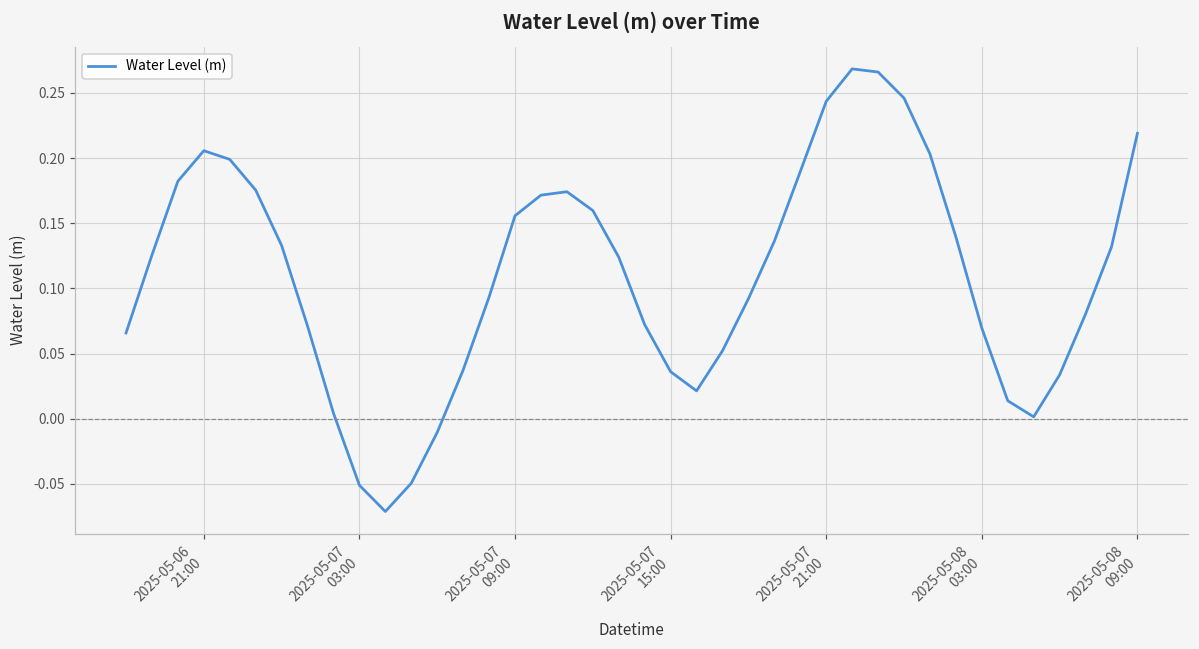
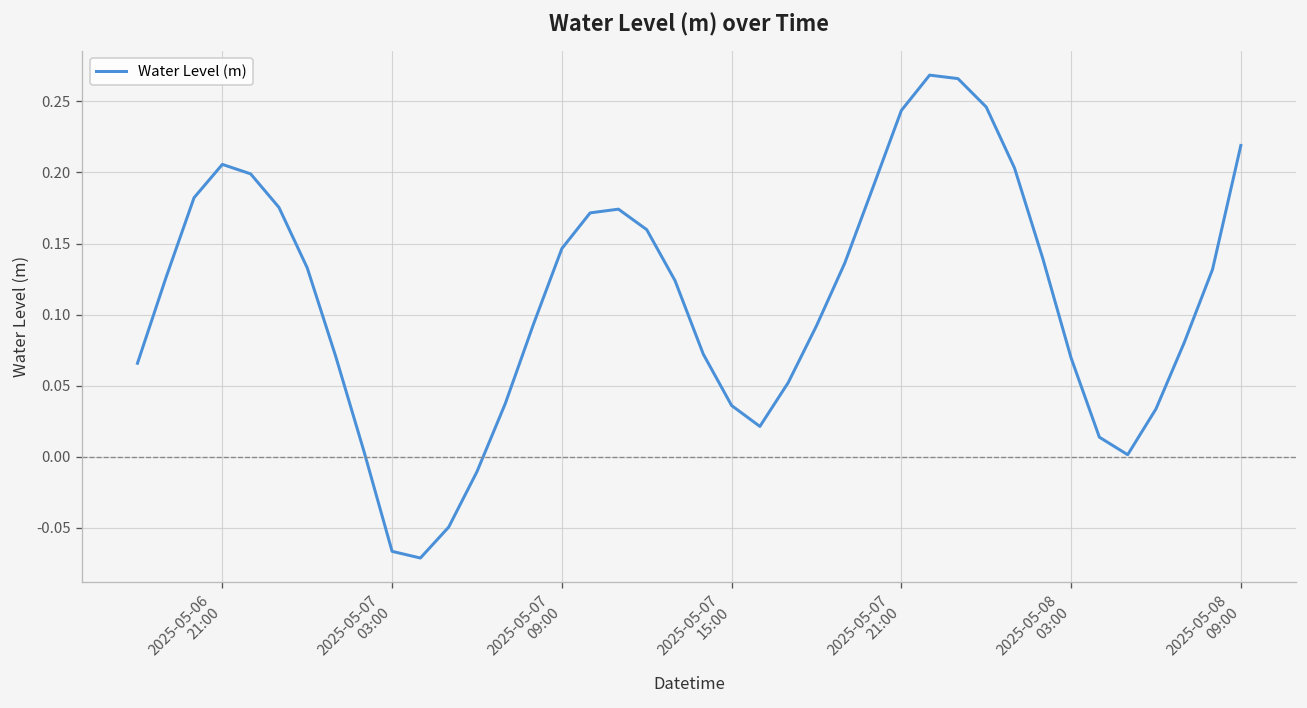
  {
    "2025-05-06 21:00": 0.206,
-   "2025-05-07 03:00": -0.051,
-   "2025-05-07 09:00": 0.156,
+   "2025-05-07 03:00": -0.066,
+   "2025-05-07 09:00": 0.146,
    "2025-05-07 15:00": 0.036,
    "2025-05-07 21:00": 0.244,
    "2025-05-08 03:00": 0.070,
    "2025-05-08 09:00": 0.219
  }
